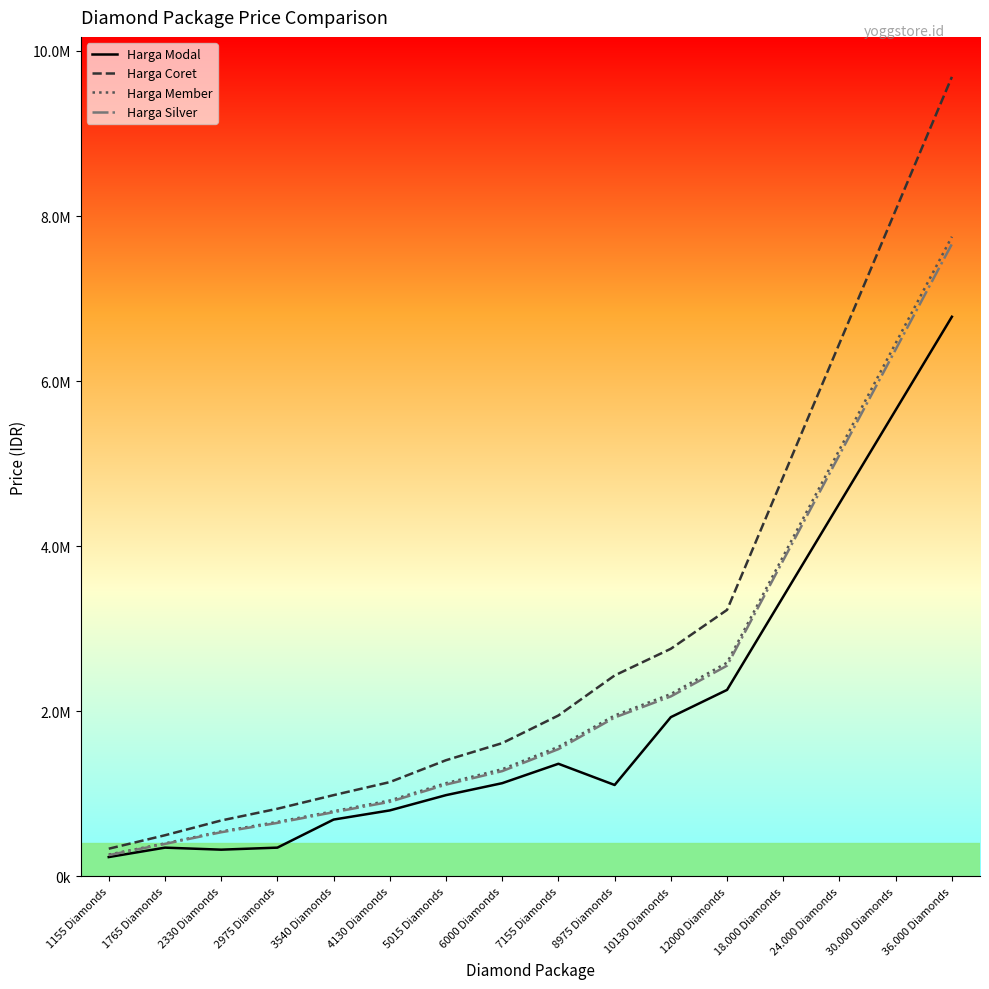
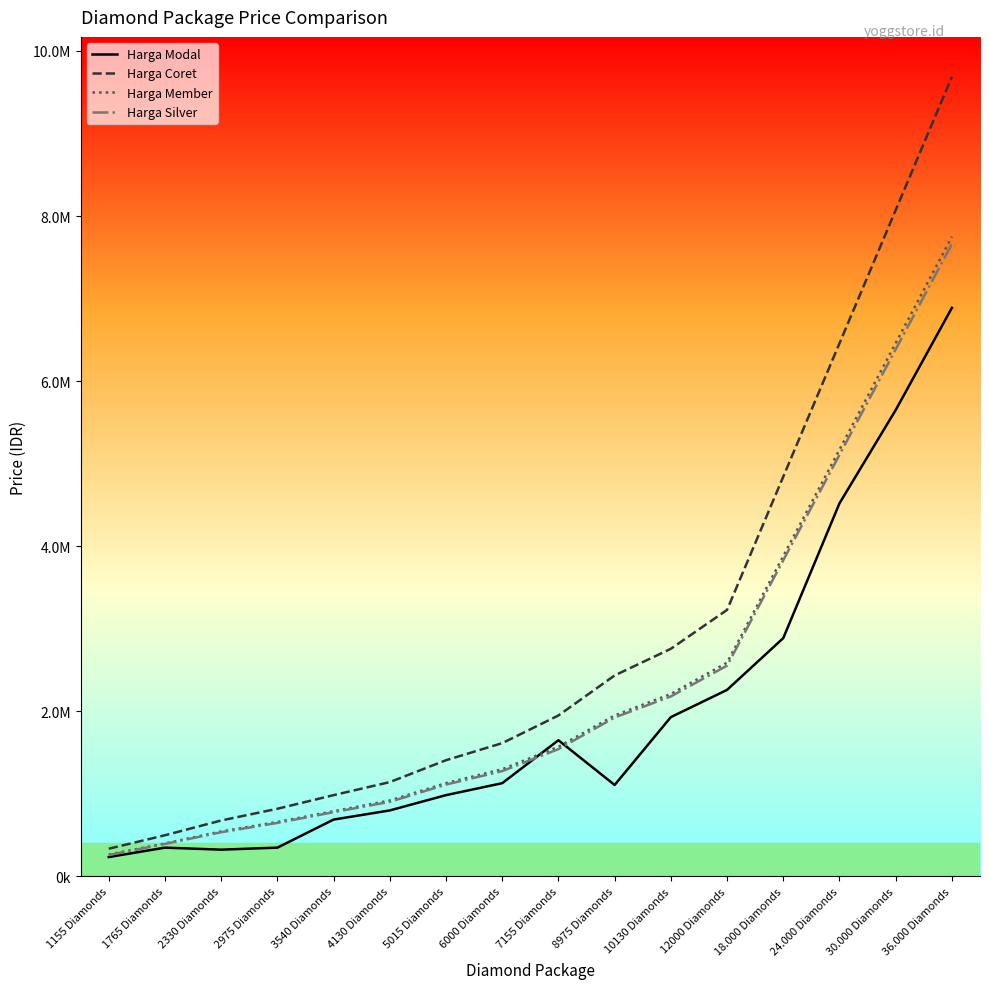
  {
    "Harga Modal": {
      "3540 Diamonds": 700000,
      "4130 Diamonds": 800000,
      "5015 Diamonds": 1000000,
      "6000 Diamonds": 1100000,
-     "7155 Diamonds": 1400000,
+     "7155 Diamonds": 1700000,
      "8975 Diamonds": 1100000,
      "10130 Diamonds": 1900000,
      "12000 Diamonds": 2300000,
-     "18.000 Diamonds": 3400000,
+     "18.000 Diamonds": 2900000,
      "24.000 Diamonds": 4500000,
      "30.000 Diamonds": 5700000,
-     "36.000 Diamonds": 6800000
+     "36.000 Diamonds": 6900000
    }
  }
